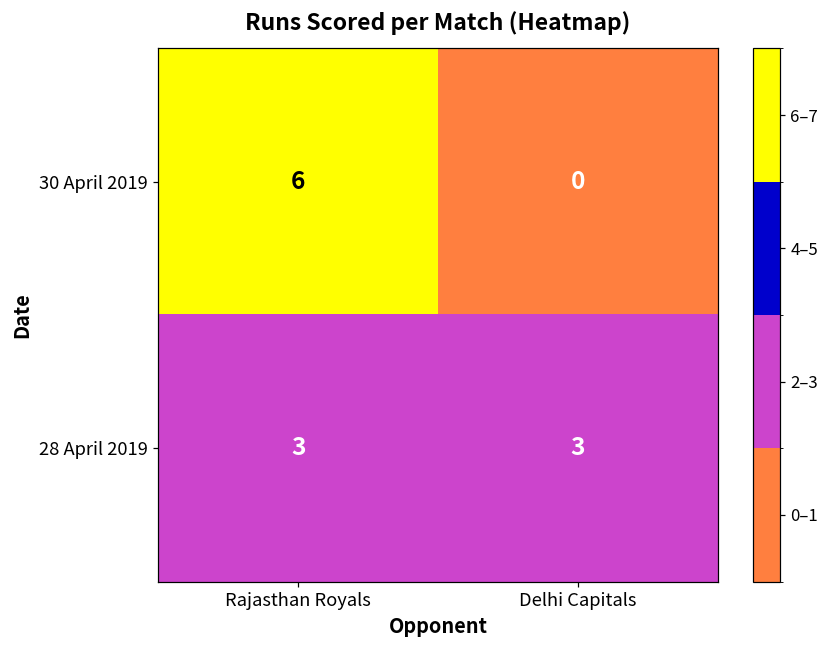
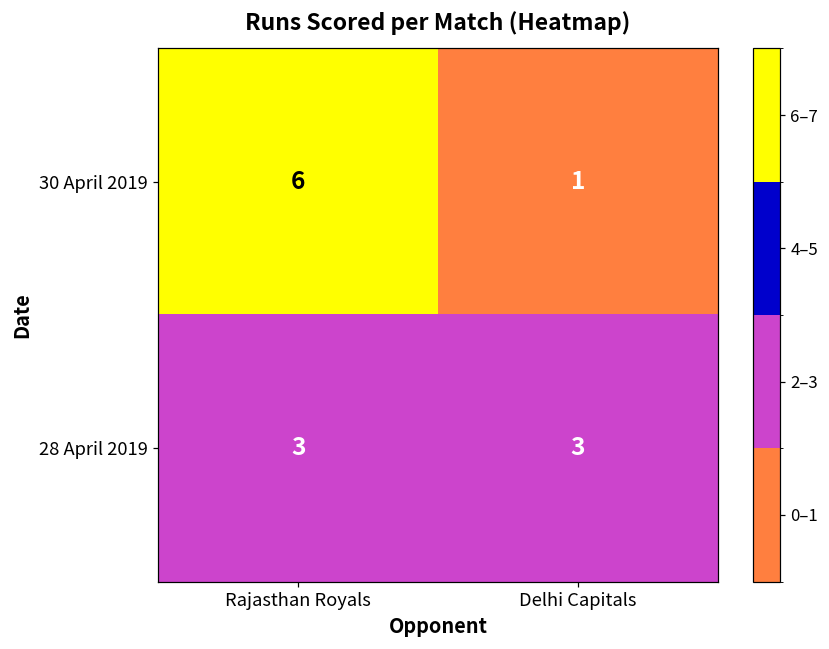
  {
    "30 April 2019": {
      "Rajasthan Royals": 6,
-     "Delhi Capitals": 0
+     "Delhi Capitals": 1
    },
    "28 April 2019": {
      "Rajasthan Royals": 3,
      "Delhi Capitals": 3
    }
  }
